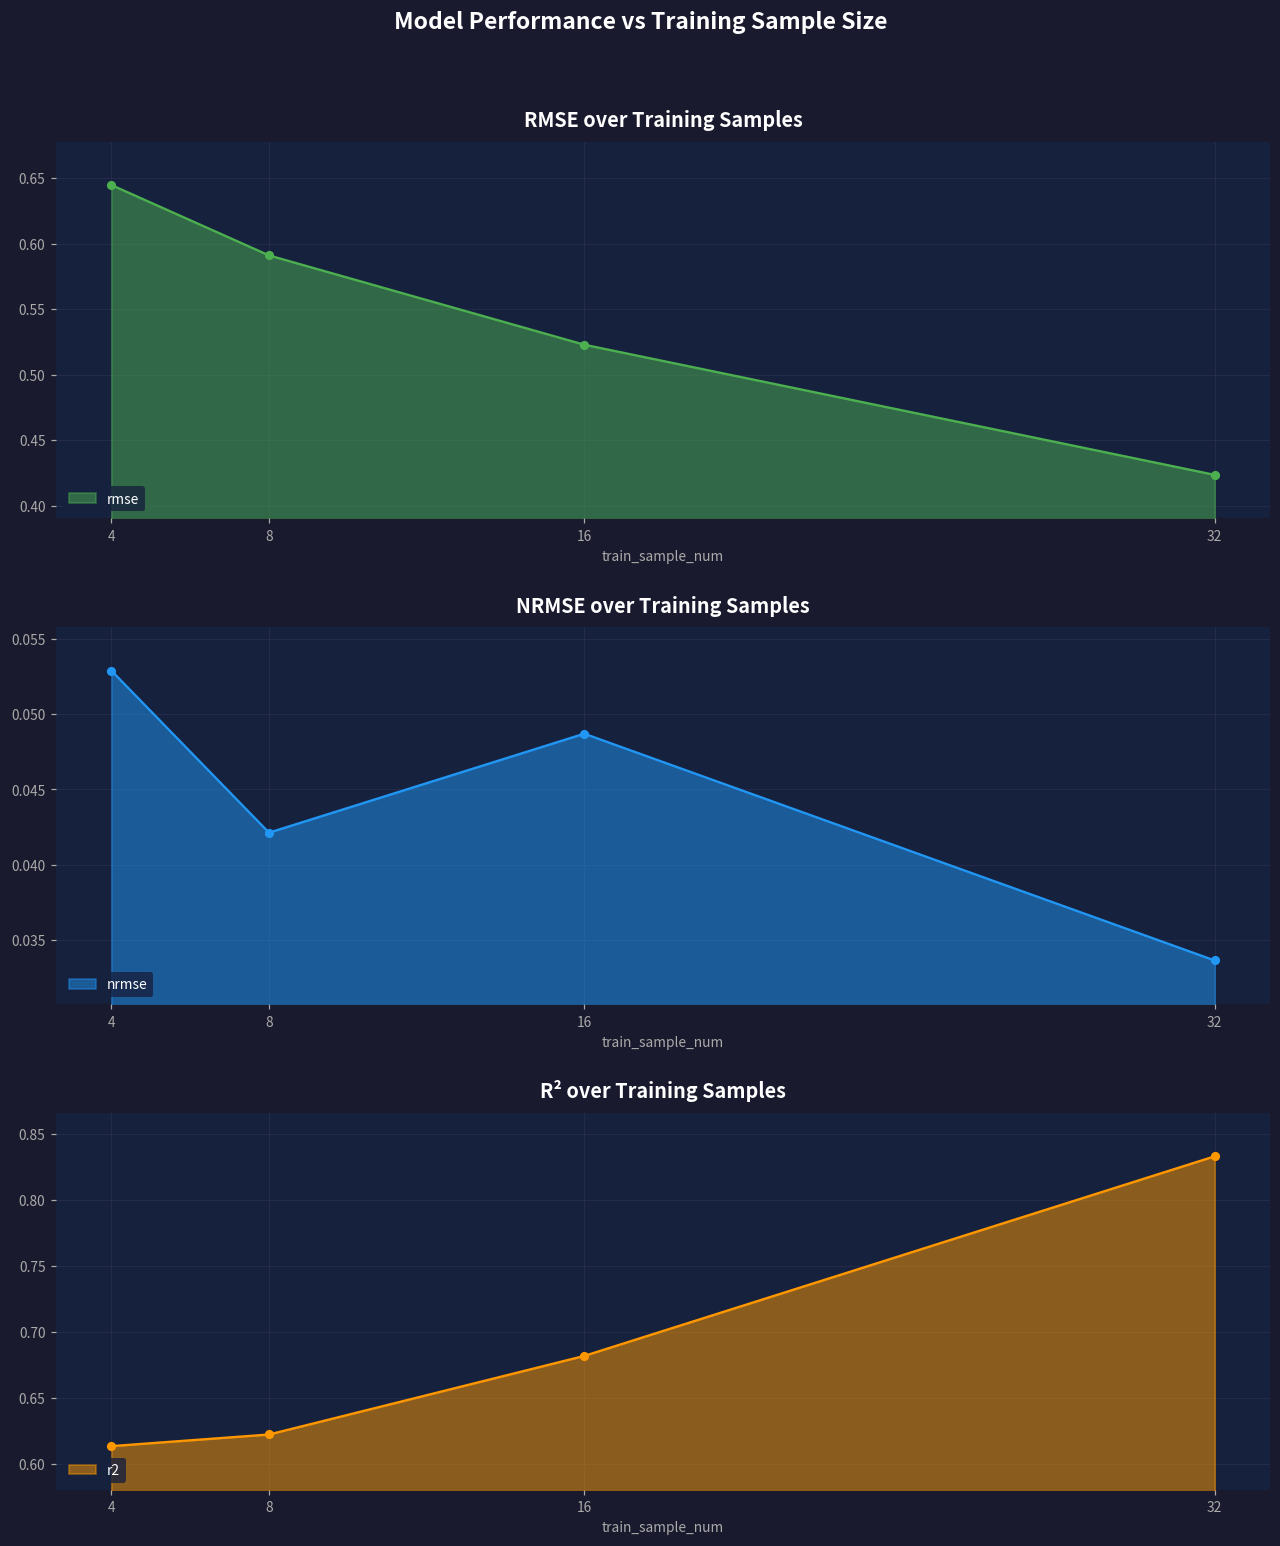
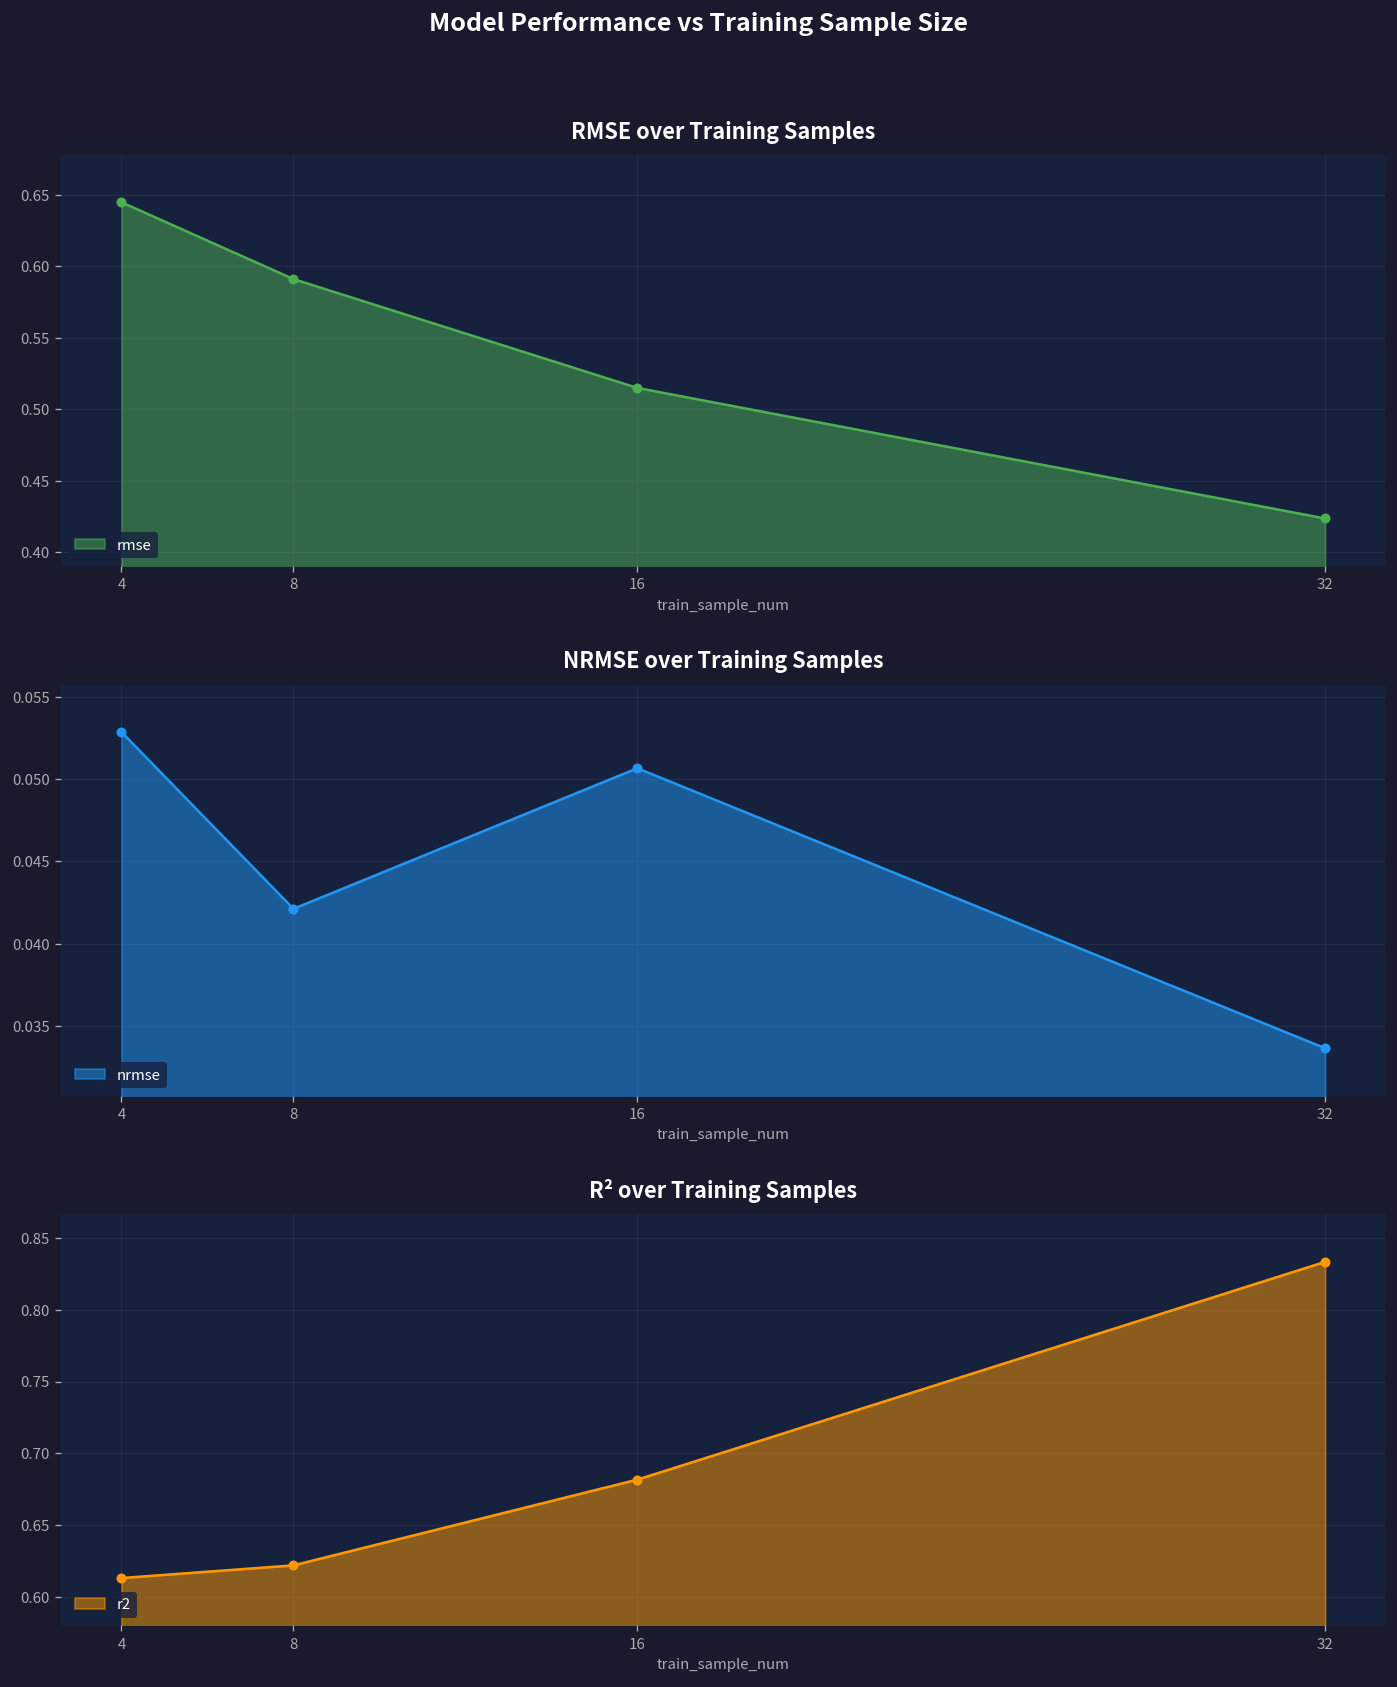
  {
    "RMSE over Training Samples": {
      "4": 0.645,
      "8": 0.591,
-     "16": 0.523,
+     "16": 0.515,
      "32": 0.423
    },
    "NRMSE over Training Samples": {
      "4": 0.0529,
      "8": 0.0421,
-     "16": 0.0487,
+     "16": 0.0507,
      "32": 0.0336
    },
    "R² over Training Samples": {
      "4": 0.613,
      "8": 0.622,
      "16": 0.682,
      "32": 0.833
    }
  }
